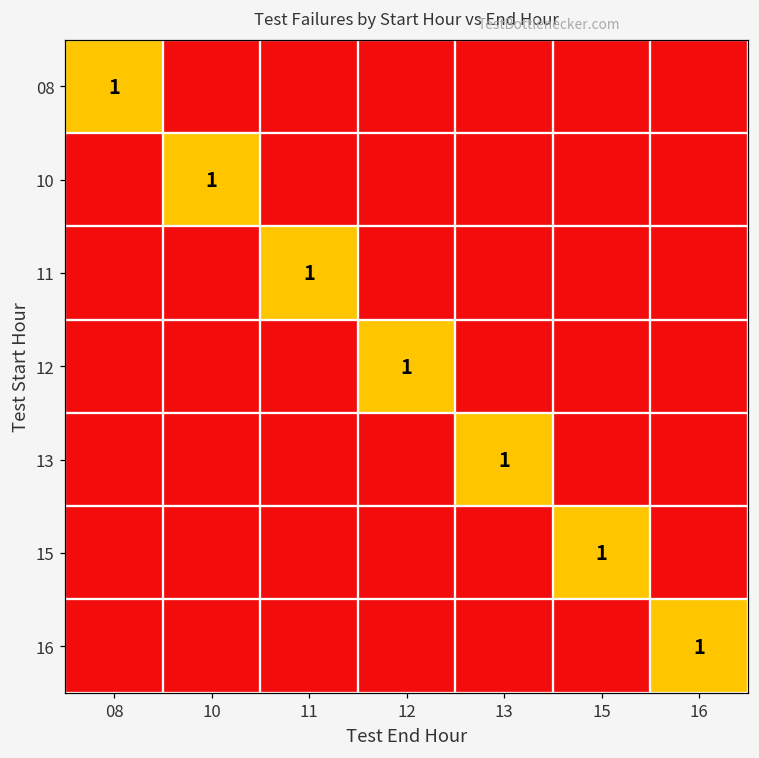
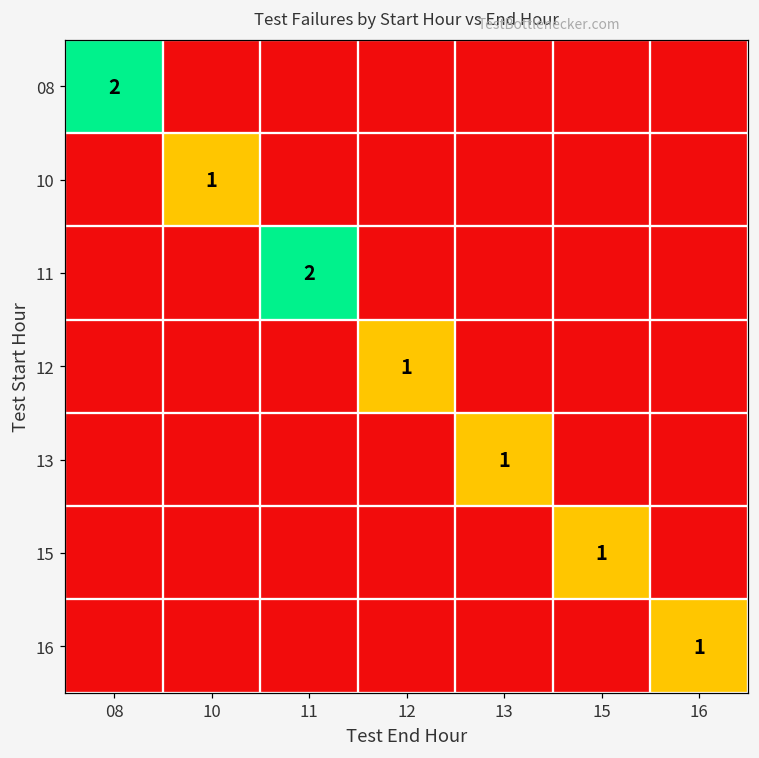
  {
    "08": {
-     "08": 1
+     "08": 2
    },
    "10": {
      "10": 1
    },
    "11": {
-     "11": 1
+     "11": 2
    },
    "12": {
      "12": 1
    },
    "13": {
      "13": 1
    },
    "15": {
      "15": 1
    },
    "16": {
      "16": 1
    }
  }
